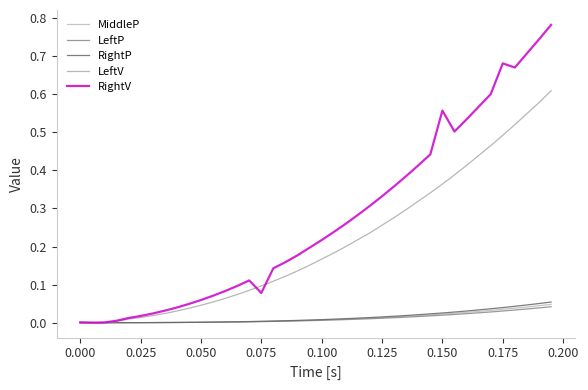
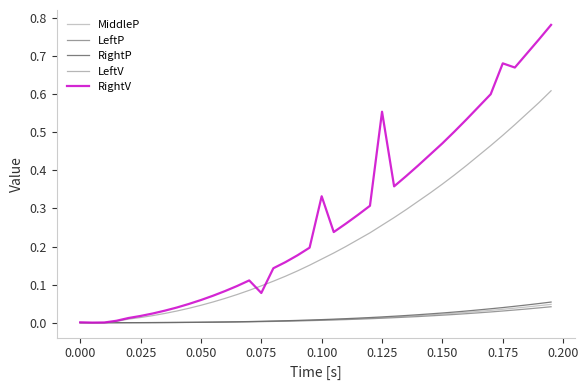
  {
    "RightV": {
      "0.050": 0.06,
      "0.075": 0.08,
-     "0.100": 0.22,
-     "0.125": 0.33,
-     "0.150": 0.56,
+     "0.100": 0.33,
+     "0.125": 0.55,
+     "0.150": 0.47,
      "0.175": 0.68
    }
  }
